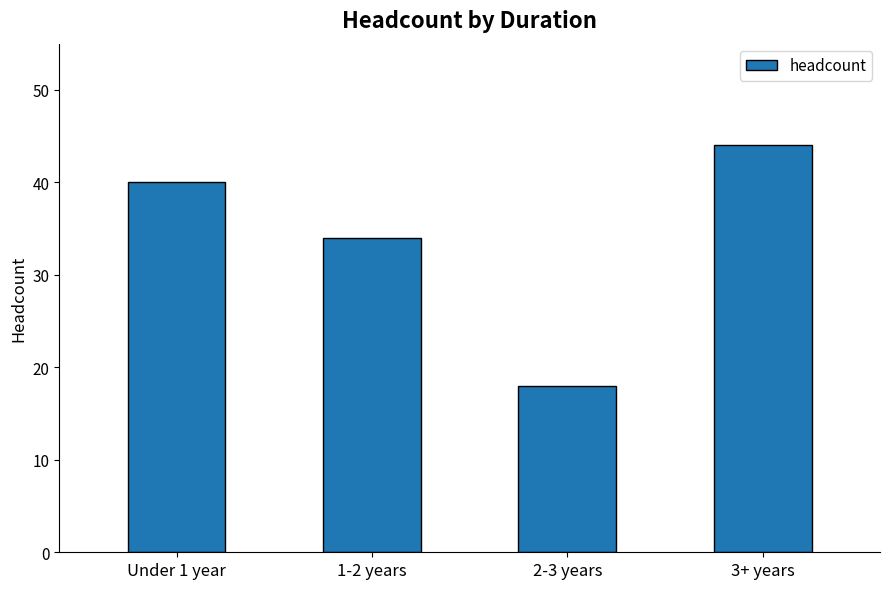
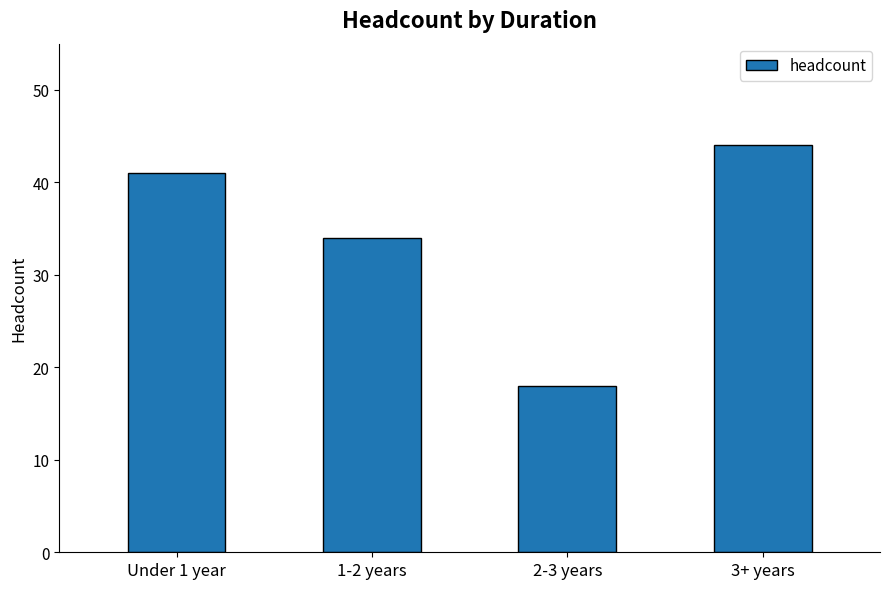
  {
-   "Under 1 year": 40,
+   "Under 1 year": 41,
    "1-2 years": 34,
    "2-3 years": 18,
    "3+ years": 44
  }
